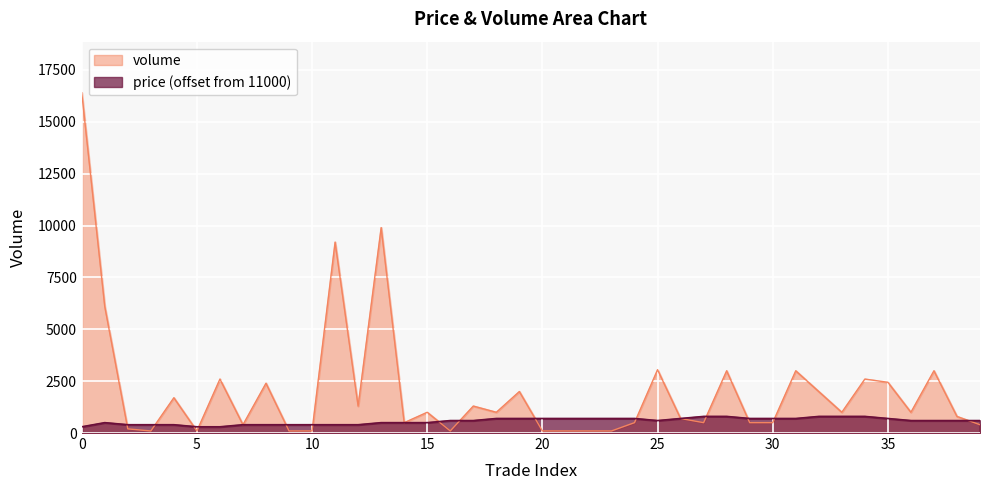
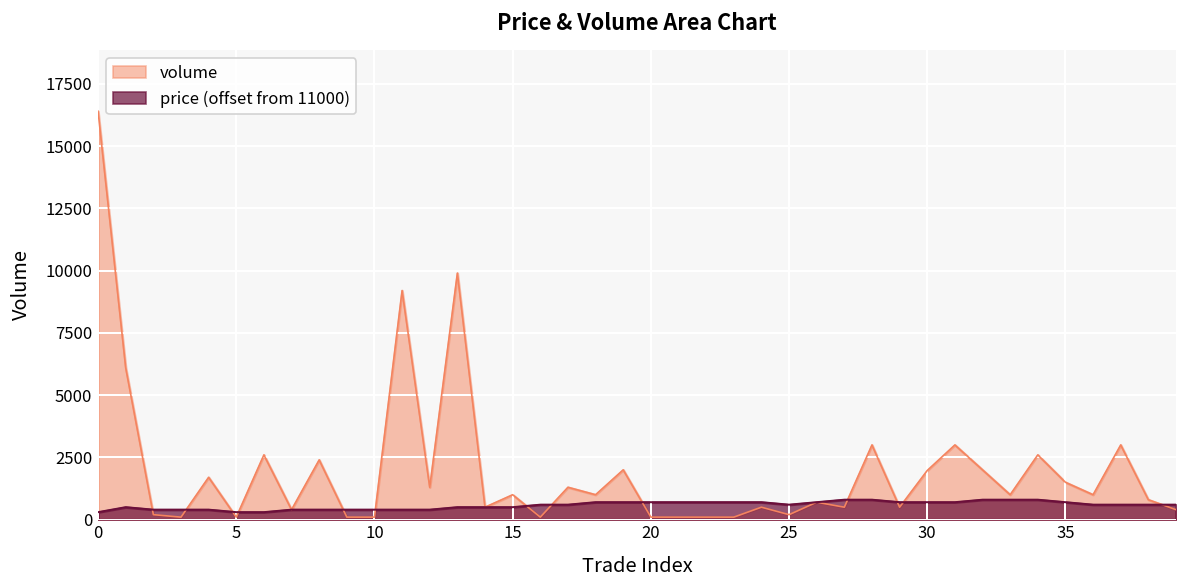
  {
    "volume": {
      "0": 16400,
      "5": 100,
      "10": 100,
      "15": 1000,
      "20": 100,
-     "25": 3100,
-     "30": 500,
-     "35": 2400
+     "25": 200,
+     "30": 2000,
+     "35": 1500
    },
    "price (offset from 11000)": {
      "0": 300,
      "5": 300,
      "10": 400,
      "15": 500,
      "20": 700,
      "25": 600,
      "30": 700,
      "35": 700
    }
  }
